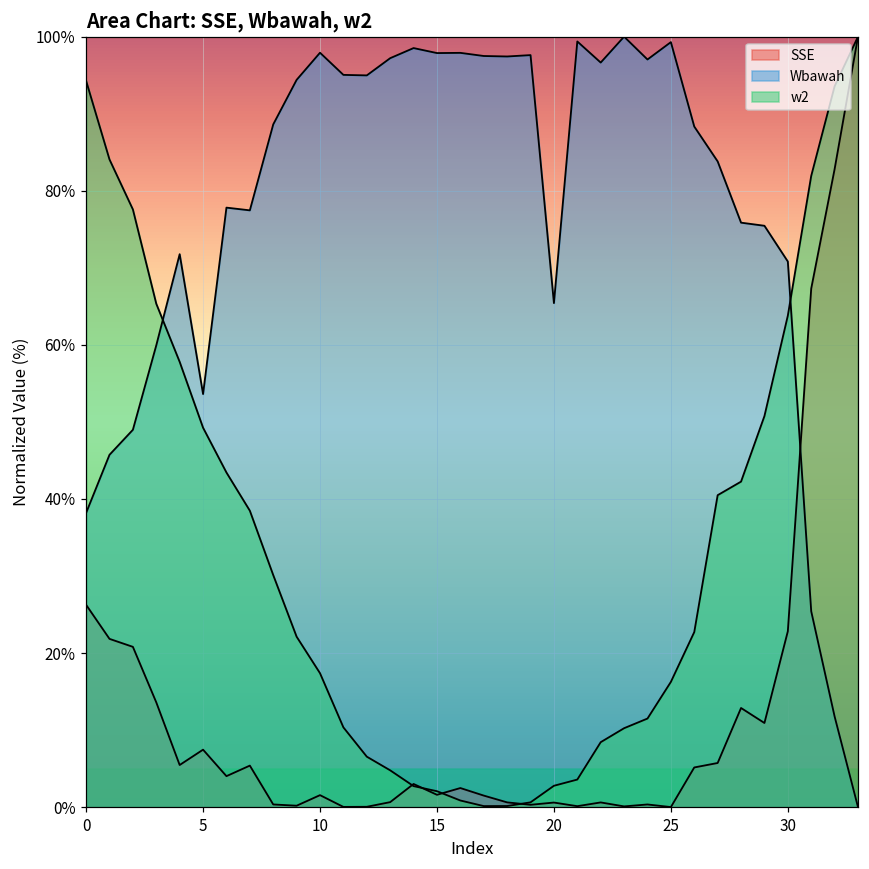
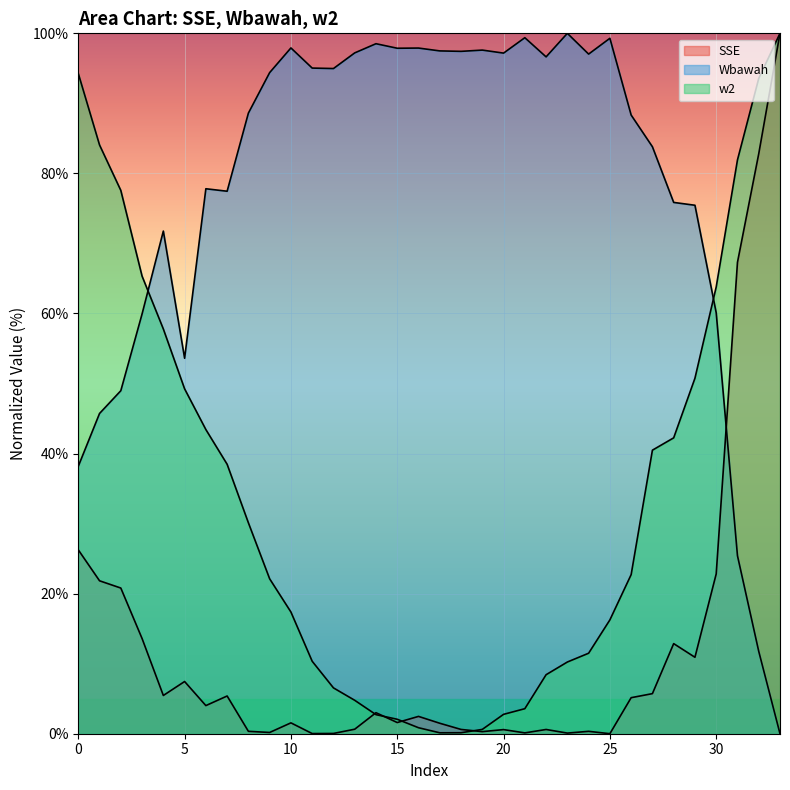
  {
    "SSE": {
      "0": "26%",
      "5": "7%",
      "30": "23%"
    },
    "Wbawah": {
      "0": "38%",
      "5": "54%",
      "10": "98%",
      "15": "98%",
-     "20": "65%",
+     "20": "97%",
      "25": "99%",
-     "30": "71%"
+     "30": "60%"
    },
    "w2": {
      "0": "94%",
      "5": "49%",
      "10": "17%",
      "25": "16%",
      "30": "64%"
    }
  }
